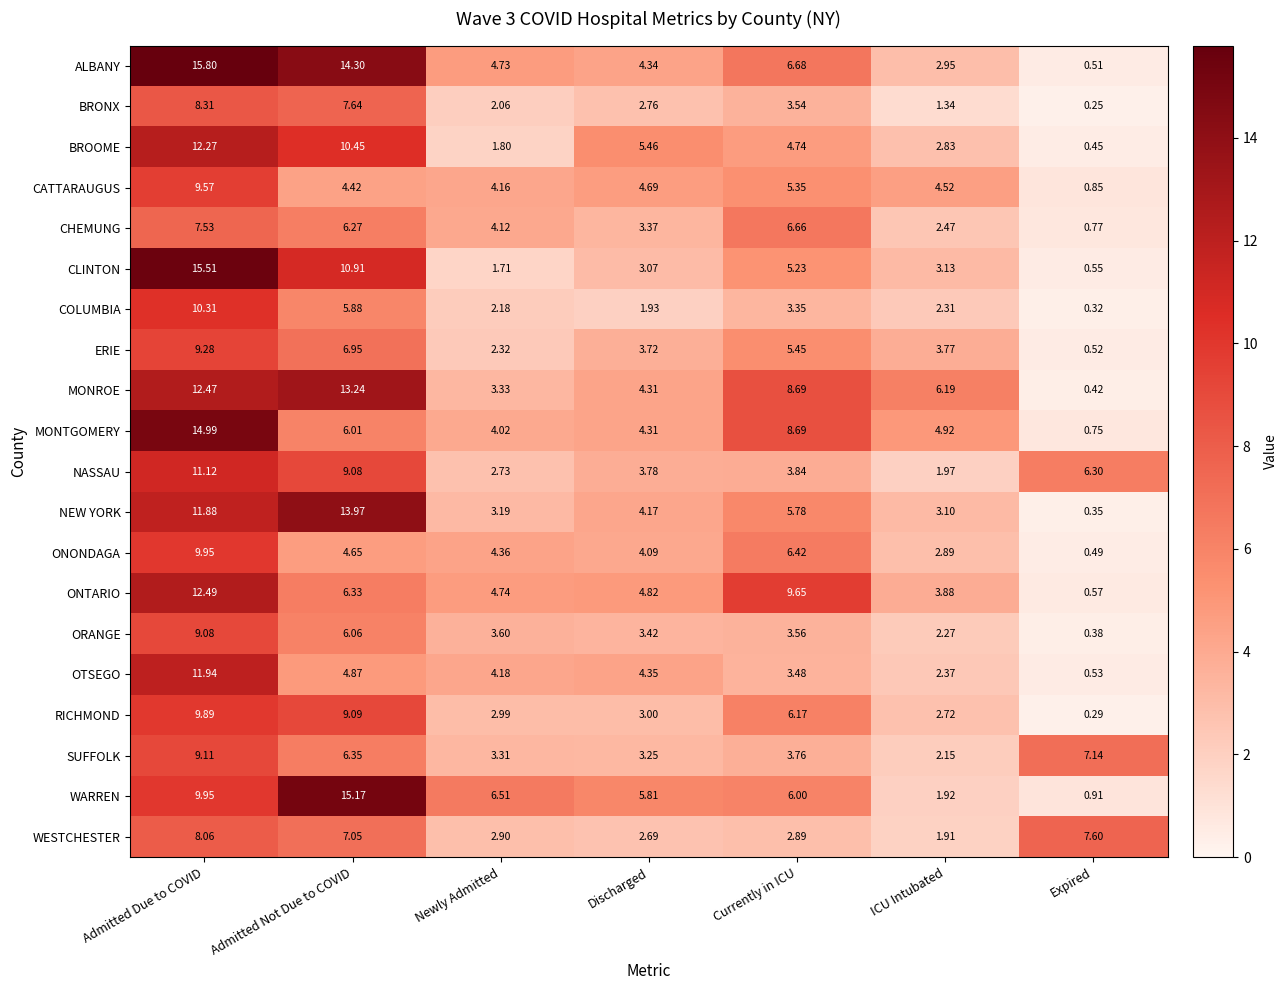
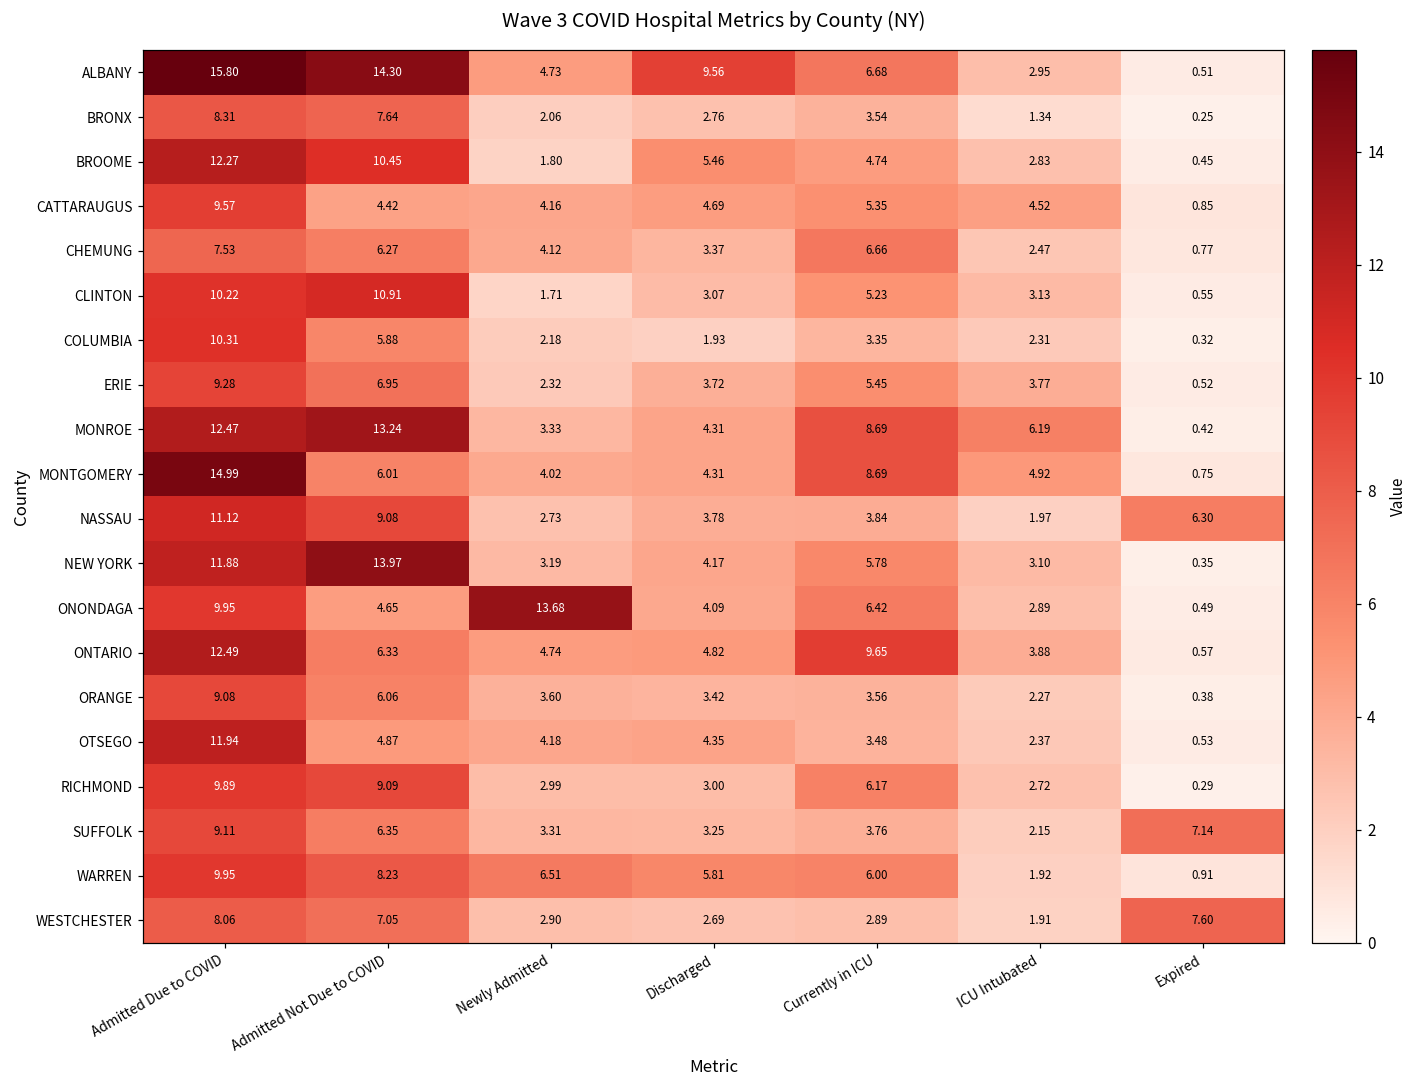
  {
    "ALBANY": {
      "Admitted Due to COVID": 15.80,
      "Admitted Not Due to COVID": 14.30,
      "Newly Admitted": 4.73,
-     "Discharged": 4.34,
+     "Discharged": 9.56,
      "Currently in ICU": 6.68,
      "ICU Intubated": 2.95,
      "Expired": 0.51
    },
    "BRONX": {
      "Admitted Due to COVID": 8.31,
      "Admitted Not Due to COVID": 7.64,
      "Newly Admitted": 2.06,
      "Discharged": 2.76,
      "Currently in ICU": 3.54,
      "ICU Intubated": 1.34,
      "Expired": 0.25
    },
    "BROOME": {
      "Admitted Due to COVID": 12.27,
      "Admitted Not Due to COVID": 10.45,
      "Newly Admitted": 1.80,
      "Discharged": 5.46,
      "Currently in ICU": 4.74,
      "ICU Intubated": 2.83,
      "Expired": 0.45
    },
    "CATTARAUGUS": {
      "Admitted Due to COVID": 9.57,
      "Admitted Not Due to COVID": 4.42,
      "Newly Admitted": 4.16,
      "Discharged": 4.69,
      "Currently in ICU": 5.35,
      "ICU Intubated": 4.52,
      "Expired": 0.85
    },
    "CHEMUNG": {
      "Admitted Due to COVID": 7.53,
      "Admitted Not Due to COVID": 6.27,
      "Newly Admitted": 4.12,
      "Discharged": 3.37,
      "Currently in ICU": 6.66,
      "ICU Intubated": 2.47,
      "Expired": 0.77
    },
    "CLINTON": {
-     "Admitted Due to COVID": 15.51,
+     "Admitted Due to COVID": 10.22,
      "Admitted Not Due to COVID": 10.91,
      "Newly Admitted": 1.71,
      "Discharged": 3.07,
      "Currently in ICU": 5.23,
      "ICU Intubated": 3.13,
      "Expired": 0.55
    },
    "COLUMBIA": {
      "Admitted Due to COVID": 10.31,
      "Admitted Not Due to COVID": 5.88,
      "Newly Admitted": 2.18,
      "Discharged": 1.93,
      "Currently in ICU": 3.35,
      "ICU Intubated": 2.31,
      "Expired": 0.32
    },
    "ERIE": {
      "Admitted Due to COVID": 9.28,
      "Admitted Not Due to COVID": 6.95,
      "Newly Admitted": 2.32,
      "Discharged": 3.72,
      "Currently in ICU": 5.45,
      "ICU Intubated": 3.77,
      "Expired": 0.52
    },
    "MONROE": {
      "Admitted Due to COVID": 12.47,
      "Admitted Not Due to COVID": 13.24,
      "Newly Admitted": 3.33,
      "Discharged": 4.31,
      "Currently in ICU": 8.69,
      "ICU Intubated": 6.19,
      "Expired": 0.42
    },
    "MONTGOMERY": {
      "Admitted Due to COVID": 14.99,
      "Admitted Not Due to COVID": 6.01,
      "Newly Admitted": 4.02,
      "Discharged": 4.31,
      "Currently in ICU": 8.69,
      "ICU Intubated": 4.92,
      "Expired": 0.75
    },
    "NASSAU": {
      "Admitted Due to COVID": 11.12,
      "Admitted Not Due to COVID": 9.08,
      "Newly Admitted": 2.73,
      "Discharged": 3.78,
      "Currently in ICU": 3.84,
      "ICU Intubated": 1.97,
      "Expired": 6.30
    },
    "NEW YORK": {
      "Admitted Due to COVID": 11.88,
      "Admitted Not Due to COVID": 13.97,
      "Newly Admitted": 3.19,
      "Discharged": 4.17,
      "Currently in ICU": 5.78,
      "ICU Intubated": 3.10,
      "Expired": 0.35
    },
    "ONONDAGA": {
      "Admitted Due to COVID": 9.95,
      "Admitted Not Due to COVID": 4.65,
-     "Newly Admitted": 4.36,
+     "Newly Admitted": 13.68,
      "Discharged": 4.09,
      "Currently in ICU": 6.42,
      "ICU Intubated": 2.89,
      "Expired": 0.49
    },
    "ONTARIO": {
      "Admitted Due to COVID": 12.49,
      "Admitted Not Due to COVID": 6.33,
      "Newly Admitted": 4.74,
      "Discharged": 4.82,
      "Currently in ICU": 9.65,
      "ICU Intubated": 3.88,
      "Expired": 0.57
    },
    "ORANGE": {
      "Admitted Due to COVID": 9.08,
      "Admitted Not Due to COVID": 6.06,
      "Newly Admitted": 3.60,
      "Discharged": 3.42,
      "Currently in ICU": 3.56,
      "ICU Intubated": 2.27,
      "Expired": 0.38
    },
    "OTSEGO": {
      "Admitted Due to COVID": 11.94,
      "Admitted Not Due to COVID": 4.87,
      "Newly Admitted": 4.18,
      "Discharged": 4.35,
      "Currently in ICU": 3.48,
      "ICU Intubated": 2.37,
      "Expired": 0.53
    },
    "RICHMOND": {
      "Admitted Due to COVID": 9.89,
      "Admitted Not Due to COVID": 9.09,
      "Newly Admitted": 2.99,
      "Discharged": 3.00,
      "Currently in ICU": 6.17,
      "ICU Intubated": 2.72,
      "Expired": 0.29
    },
    "SUFFOLK": {
      "Admitted Due to COVID": 9.11,
      "Admitted Not Due to COVID": 6.35,
      "Newly Admitted": 3.31,
      "Discharged": 3.25,
      "Currently in ICU": 3.76,
      "ICU Intubated": 2.15,
      "Expired": 7.14
    },
    "WARREN": {
      "Admitted Due to COVID": 9.95,
-     "Admitted Not Due to COVID": 15.17,
+     "Admitted Not Due to COVID": 8.23,
      "Newly Admitted": 6.51,
      "Discharged": 5.81,
      "Currently in ICU": 6.00,
      "ICU Intubated": 1.92,
      "Expired": 0.91
    },
    "WESTCHESTER": {
      "Admitted Due to COVID": 8.06,
      "Admitted Not Due to COVID": 7.05,
      "Newly Admitted": 2.90,
      "Discharged": 2.69,
      "Currently in ICU": 2.89,
      "ICU Intubated": 1.91,
      "Expired": 7.60
    }
  }
